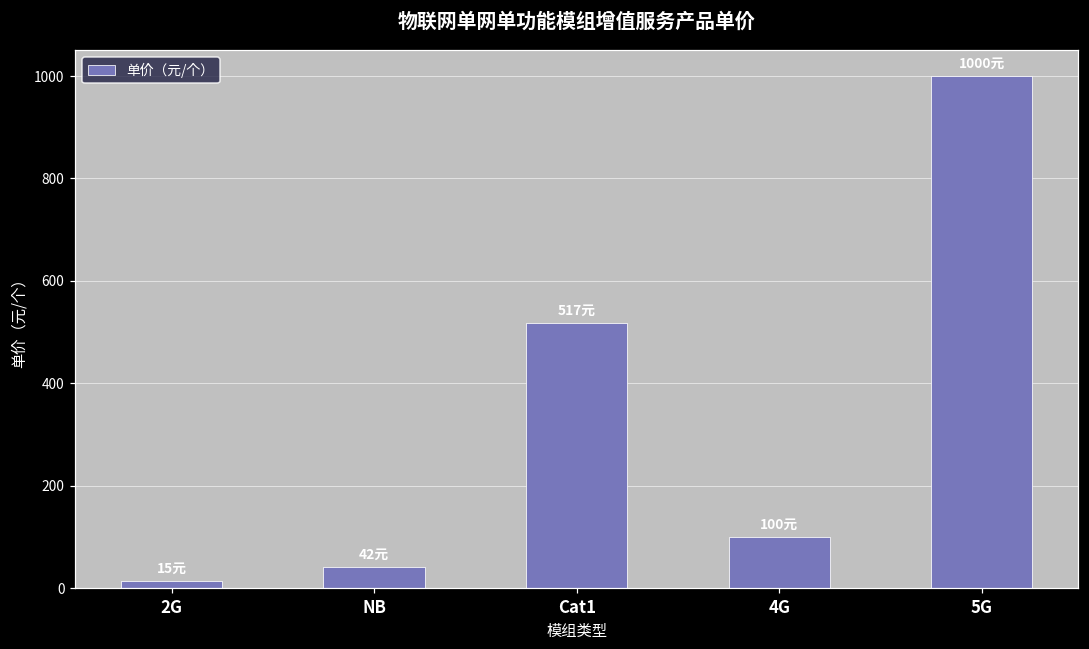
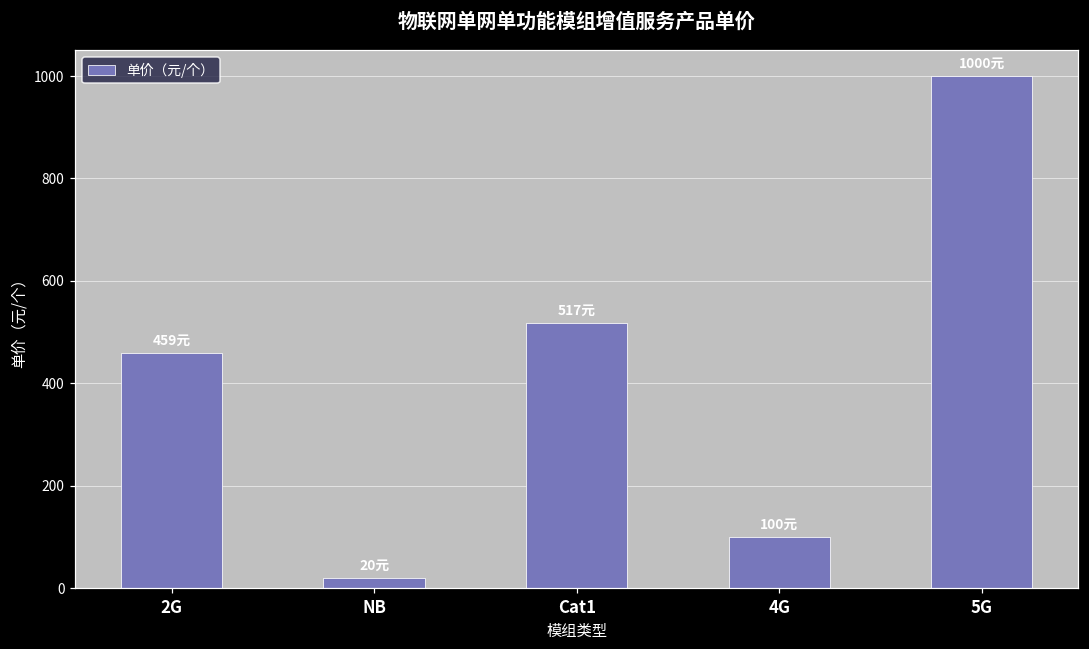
  {
-   "2G": "15元",
-   "NB": "42元",
+   "2G": "459元",
+   "NB": "20元",
    "Cat1": "517元",
    "4G": "100元",
    "5G": "1000元"
  }
